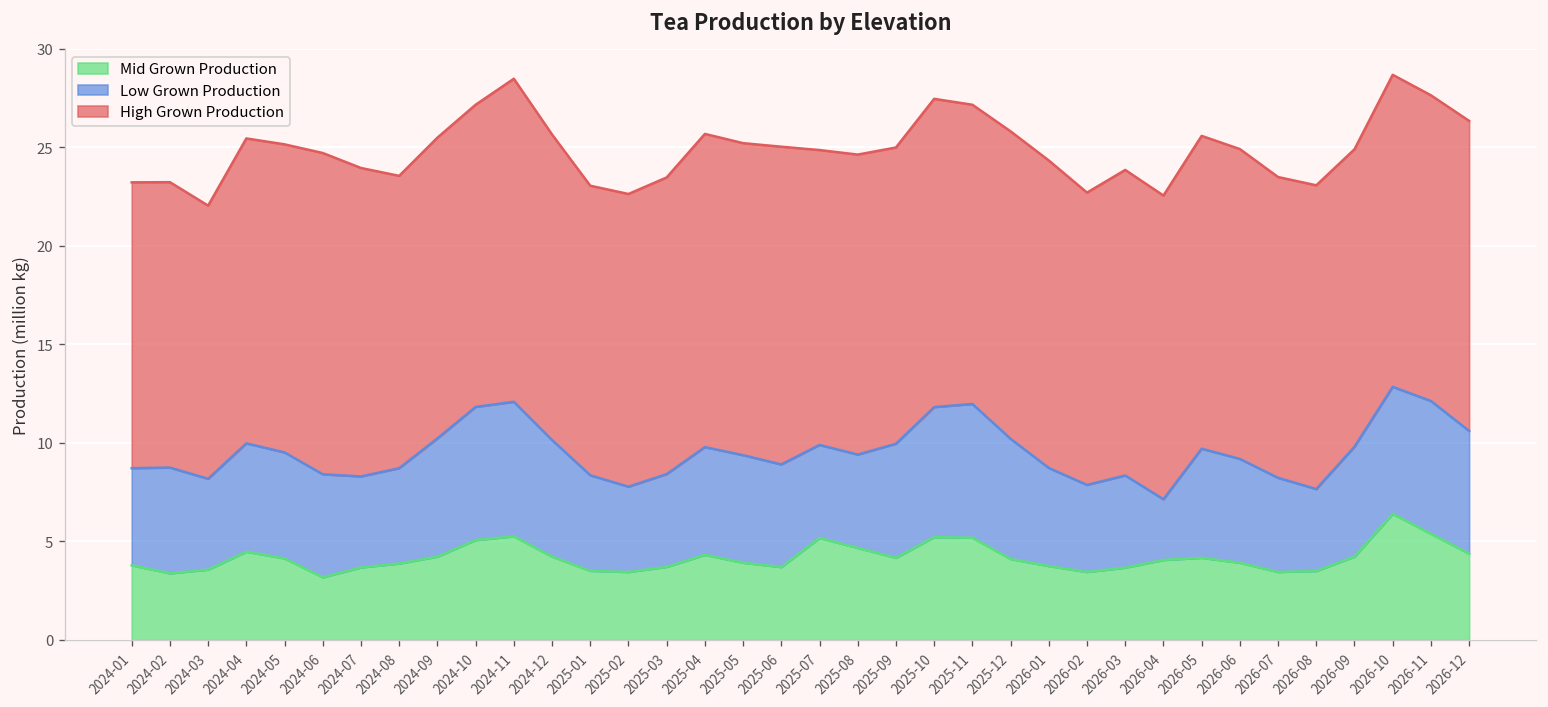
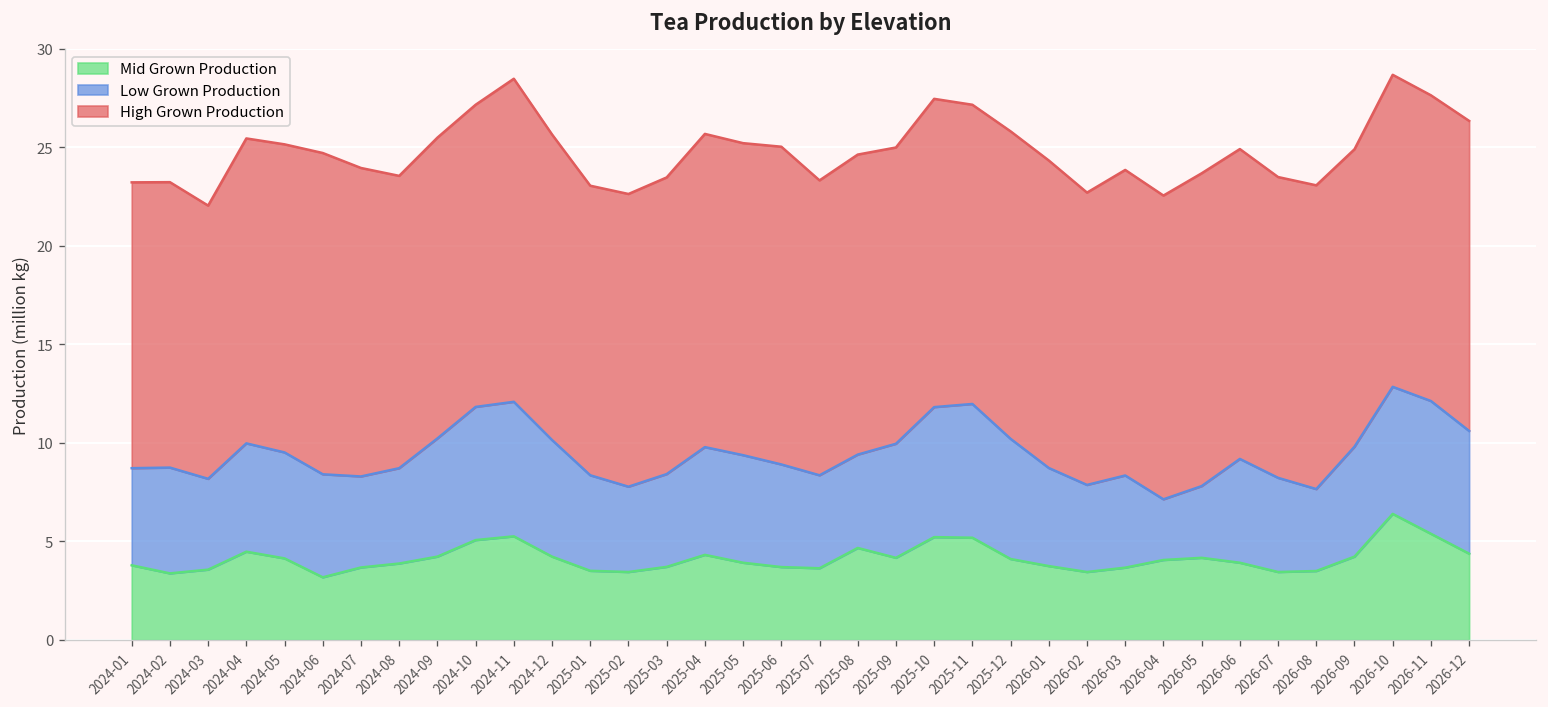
  {
    "Mid Grown Production": {
      "2024-01": 3.8,
      "2024-02": 3.4,
      "2024-03": 3.6,
      "2024-04": 4.5,
      "2024-05": 4.1,
      "2024-06": 3.2,
      "2024-07": 3.7,
      "2024-08": 3.9,
      "2024-09": 4.2,
      "2024-10": 5.1,
      "2024-11": 5.3,
      "2024-12": 4.2,
      "2025-01": 3.5,
      "2025-02": 3.5,
      "2025-03": 3.7,
      "2025-04": 4.3,
      "2025-05": 3.9,
      "2025-06": 3.7,
-     "2025-07": 5.2,
+     "2025-07": 3.6,
      "2025-08": 4.7,
      "2025-09": 4.2,
      "2025-10": 5.2,
      "2025-11": 5.2,
      "2025-12": 4.1,
      "2026-01": 3.8,
      "2026-02": 3.5,
      "2026-03": 3.7,
      "2026-04": 4.1,
      "2026-05": 4.2,
      "2026-06": 3.9,
      "2026-07": 3.5,
      "2026-08": 3.5,
      "2026-09": 4.2,
      "2026-10": 6.4,
      "2026-11": 5.4,
      "2026-12": 4.4
    },
    "Low Grown Production": {
      "2024-01": 4.9,
      "2024-02": 5.4,
      "2024-03": 4.6,
      "2024-04": 5.5,
      "2024-05": 5.4,
      "2024-06": 5.2,
      "2024-07": 4.6,
      "2024-08": 4.8,
      "2024-09": 6.0,
      "2024-10": 6.8,
      "2024-11": 6.8,
      "2024-12": 5.9,
      "2025-01": 4.9,
      "2025-02": 4.3,
      "2025-03": 4.7,
      "2025-04": 5.5,
      "2025-05": 5.5,
      "2025-06": 5.2,
      "2025-07": 4.7,
      "2025-08": 4.7,
      "2025-09": 5.8,
      "2025-10": 6.6,
      "2025-11": 6.8,
      "2025-12": 6.1,
      "2026-01": 5.0,
      "2026-02": 4.4,
      "2026-03": 4.7,
      "2026-04": 3.1,
-     "2026-05": 5.5,
+     "2026-05": 3.6,
      "2026-06": 5.3,
      "2026-07": 4.8,
      "2026-08": 4.2,
      "2026-09": 5.6,
      "2026-10": 6.5,
      "2026-11": 6.7,
      "2026-12": 6.2
    },
    "High Grown Production": {
      "2024-01": 14.5,
      "2024-02": 14.5,
      "2024-03": 13.9,
      "2024-04": 15.5,
      "2024-05": 15.6,
      "2024-06": 16.3,
      "2024-07": 15.7,
      "2024-08": 14.8,
      "2024-09": 15.3,
      "2024-10": 15.3,
      "2024-11": 16.4,
      "2024-12": 15.5,
      "2025-01": 14.7,
      "2025-02": 14.9,
      "2025-03": 15.1,
      "2025-04": 15.9,
      "2025-05": 15.8,
      "2025-06": 16.1,
      "2025-07": 15.0,
      "2025-08": 15.2,
      "2025-09": 15.0,
      "2025-10": 15.6,
      "2025-11": 15.2,
      "2025-12": 15.6,
      "2026-01": 15.6,
      "2026-02": 14.8,
      "2026-03": 15.5,
      "2026-04": 15.4,
      "2026-05": 15.9,
      "2026-06": 15.7,
      "2026-07": 15.3,
      "2026-08": 15.4,
      "2026-09": 15.1,
      "2026-10": 15.8,
      "2026-11": 15.5,
      "2026-12": 15.7
    }
  }
